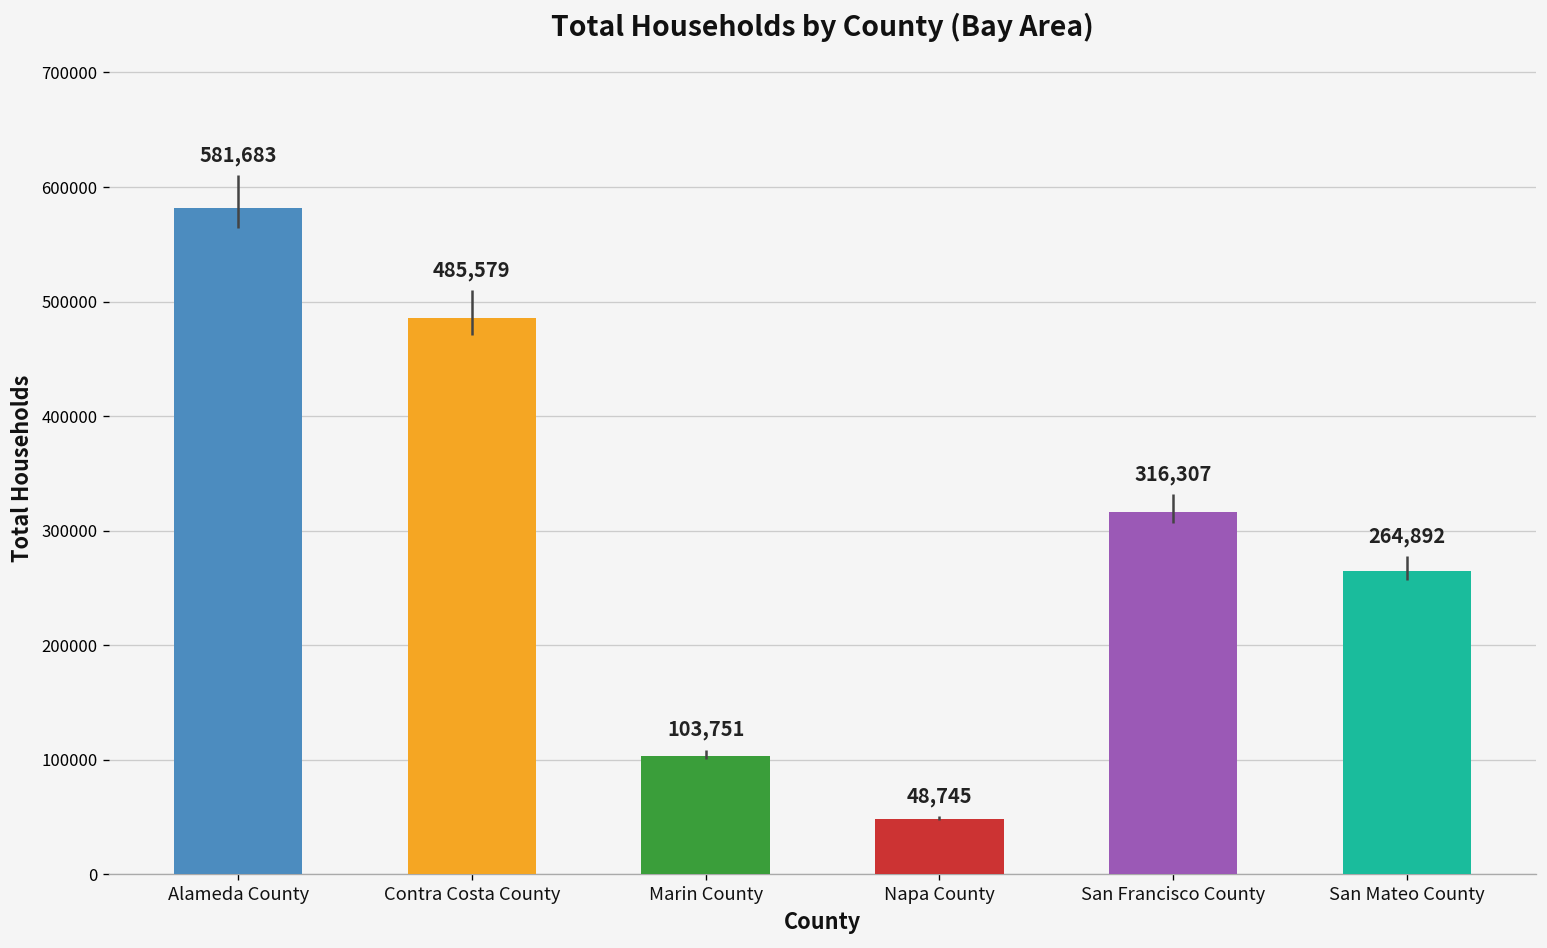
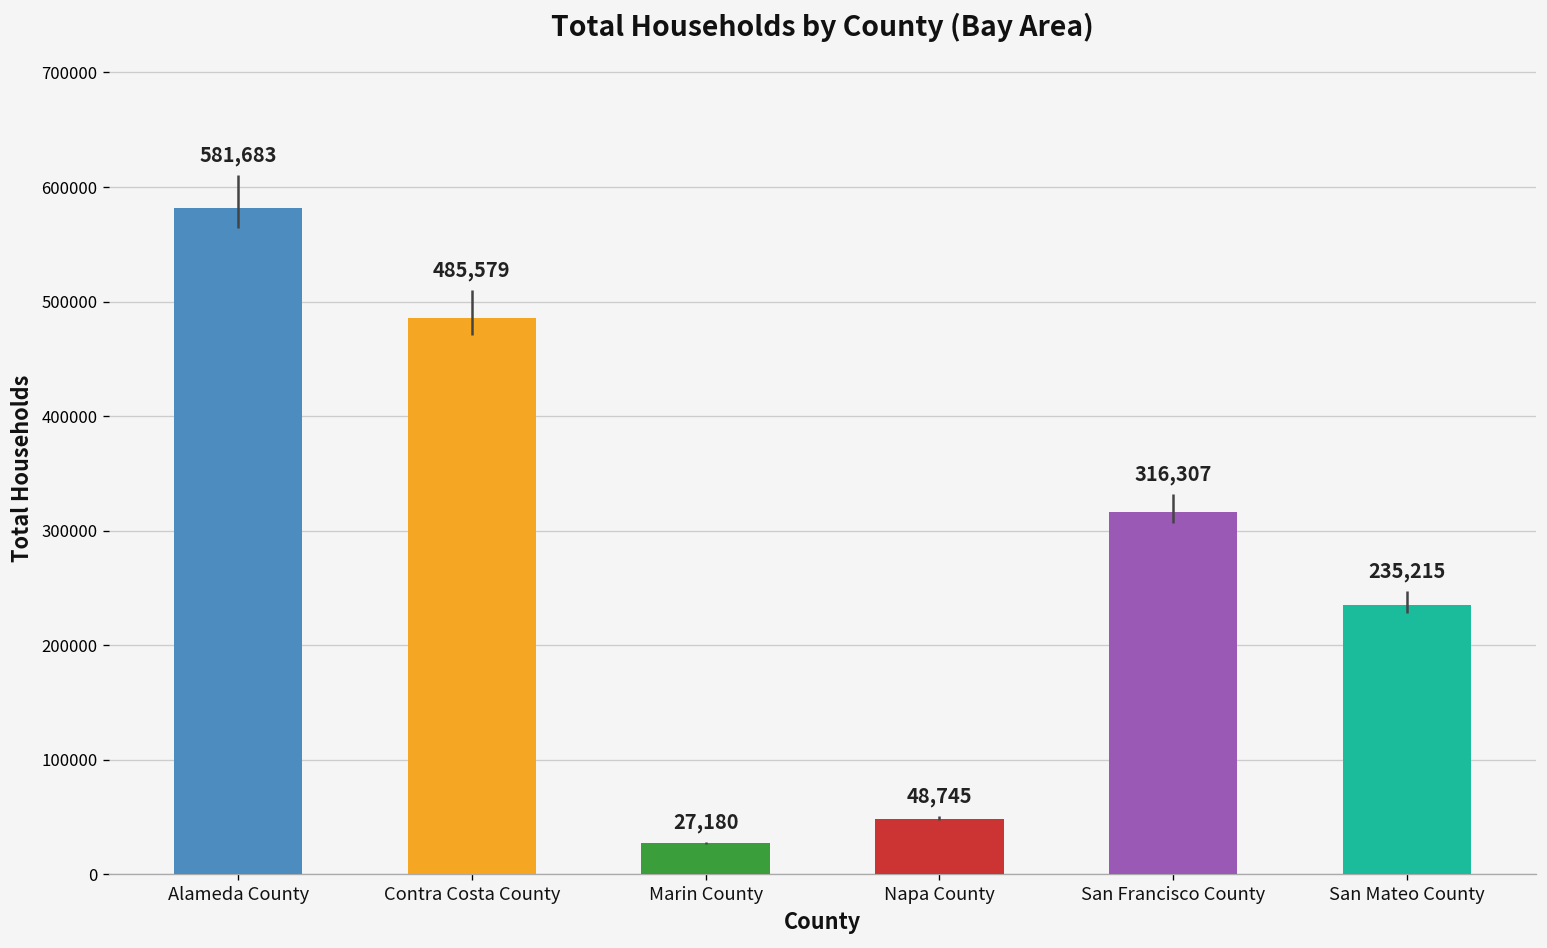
  {
-   "Marin County": "103,751",
+   "Marin County": "27,180",
    "Napa County": "48,745",
    "San Francisco County": "316,307",
-   "San Mateo County": "264,892"
+   "San Mateo County": "235,215"
  }
